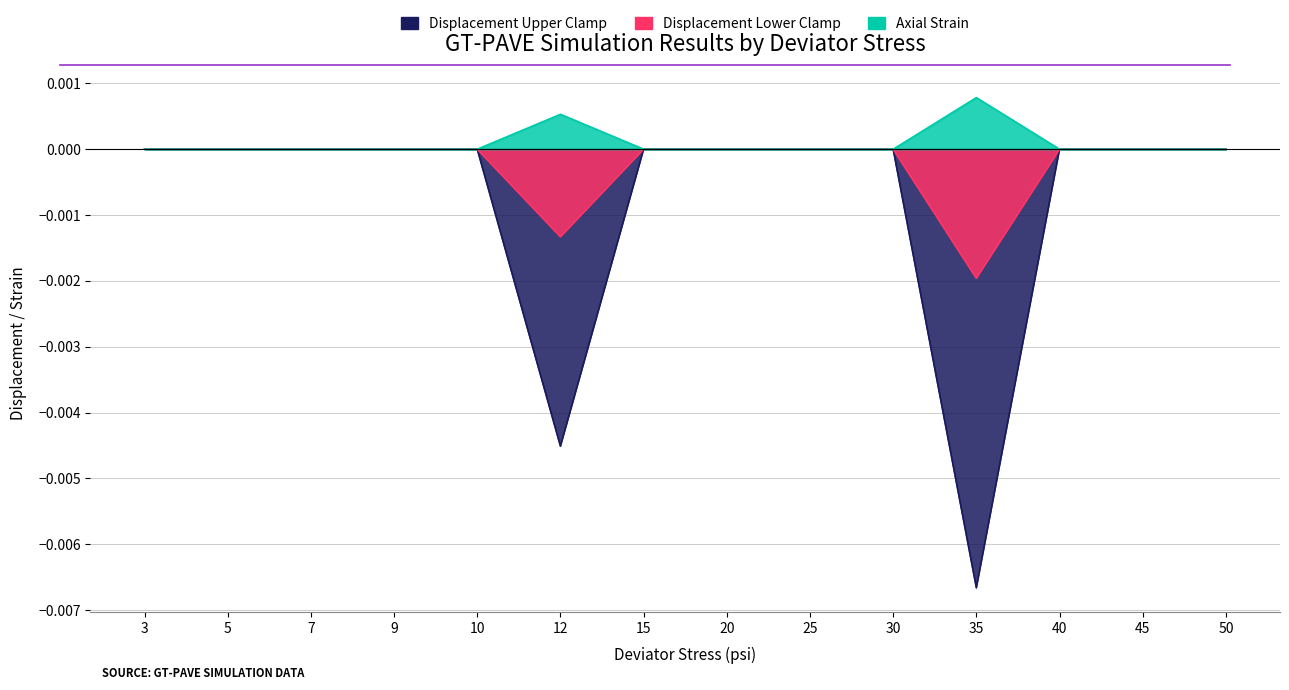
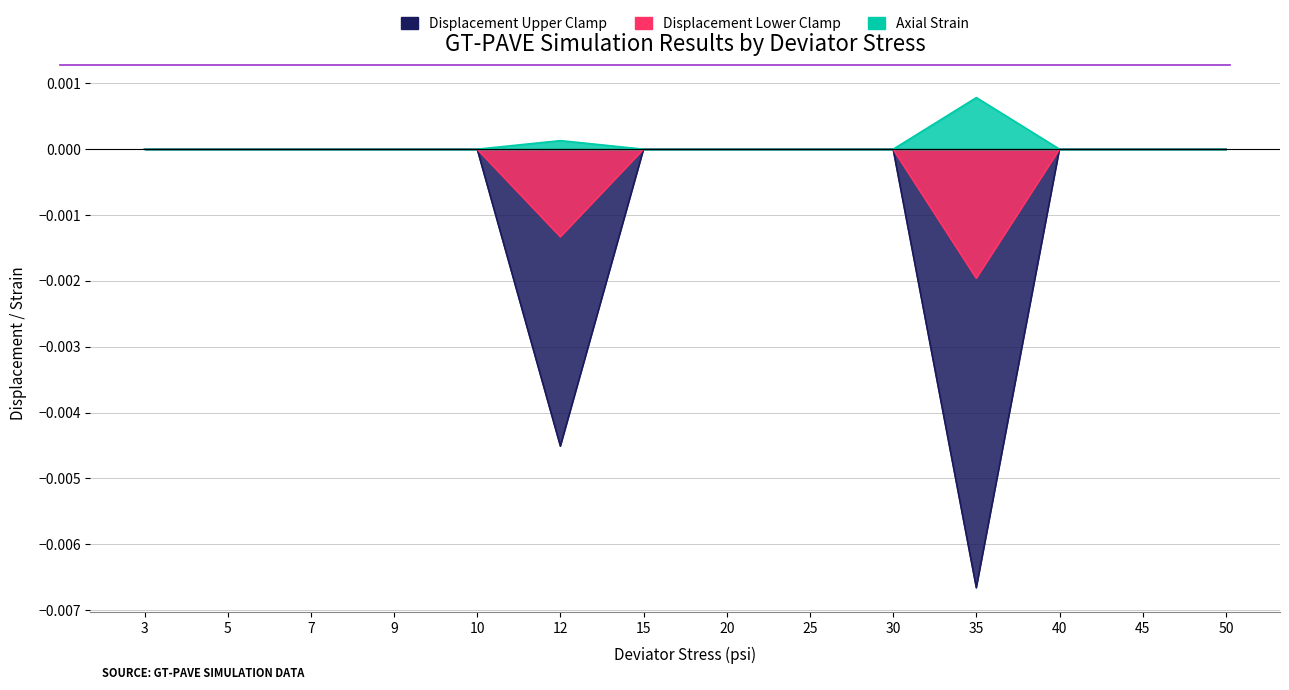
  {
    "Axial Strain": {
-     "12": 0.0005,
+     "12": 0.0001,
      "35": 0.0008
    }
  }
